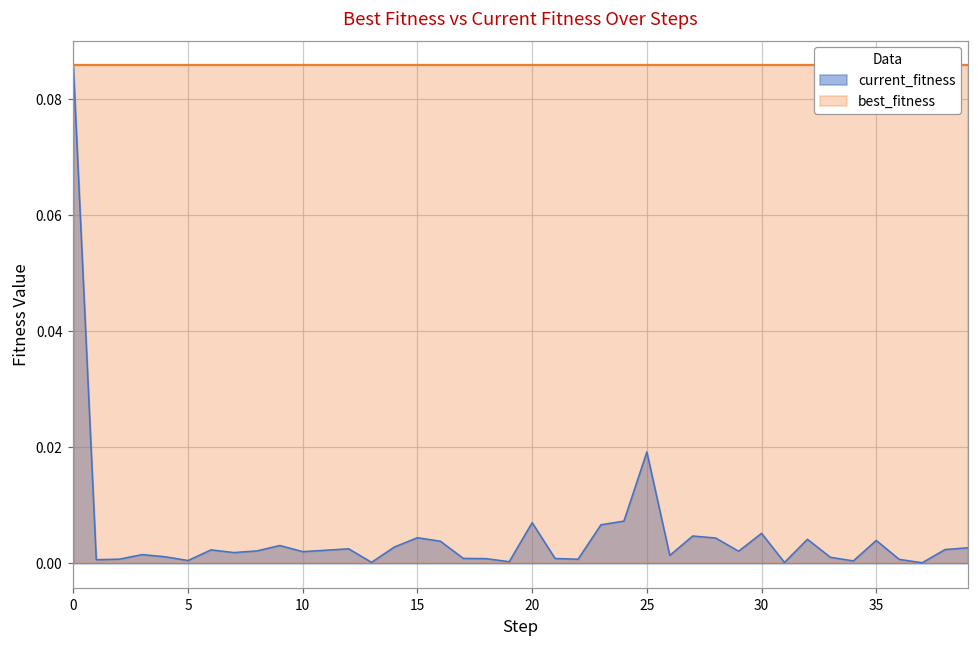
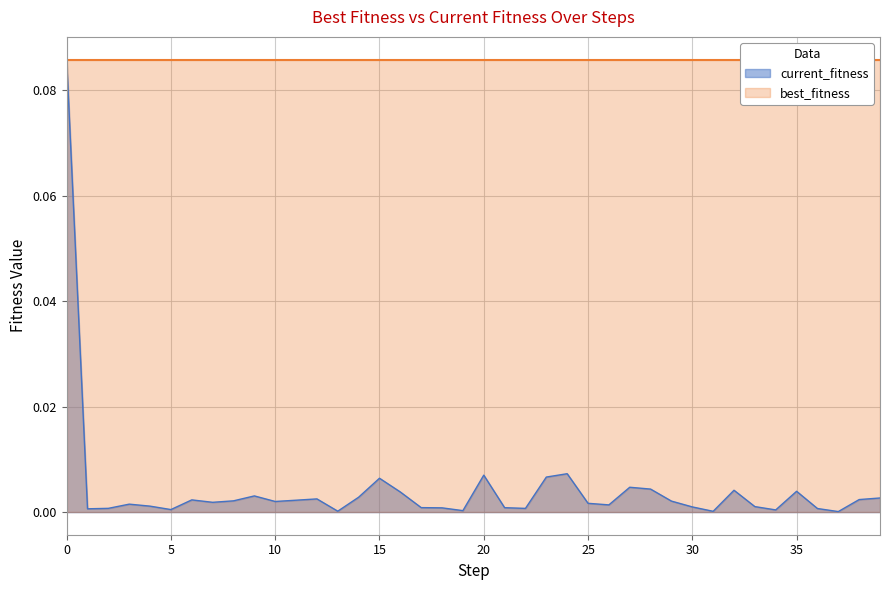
  {
    "current_fitness": {
      "5": 0.000,
      "10": 0.002,
-     "15": 0.004,
+     "15": 0.006,
      "20": 0.007,
-     "25": 0.019,
-     "30": 0.005,
+     "25": 0.002,
+     "30": 0.001,
      "35": 0.004
    },
    "best_fitness": {
      "5": 0.086,
      "10": 0.086,
      "15": 0.086,
      "20": 0.086,
      "25": 0.086,
      "30": 0.086
    }
  }
